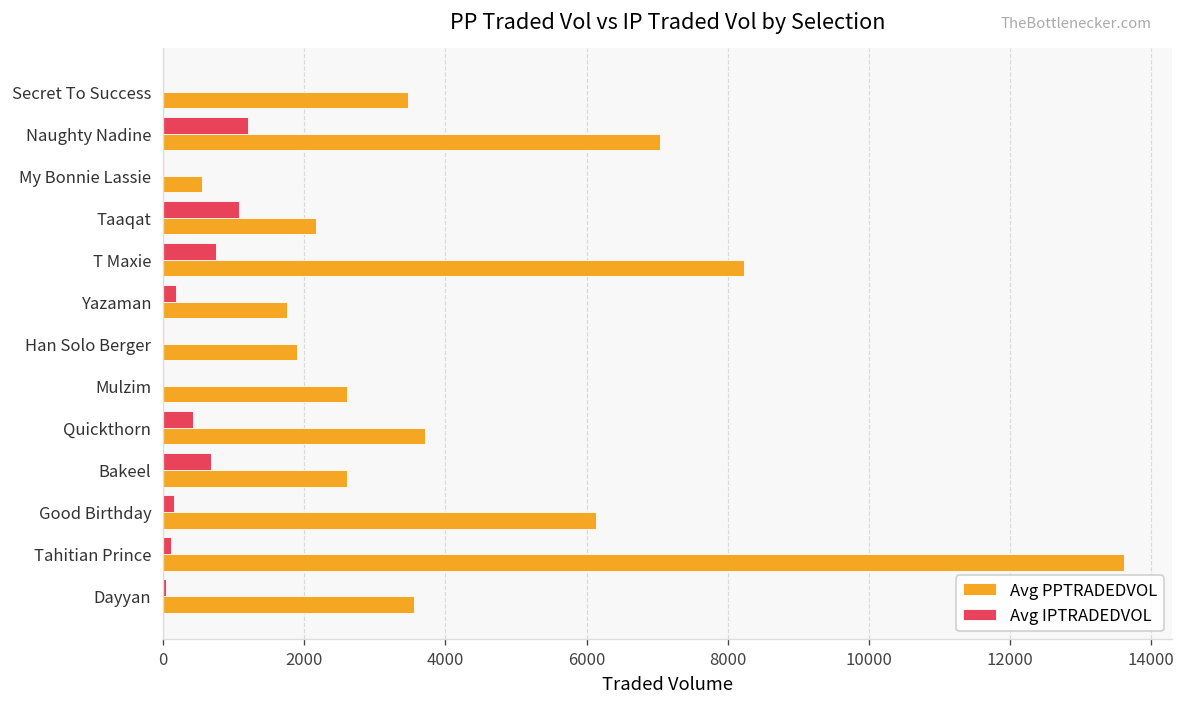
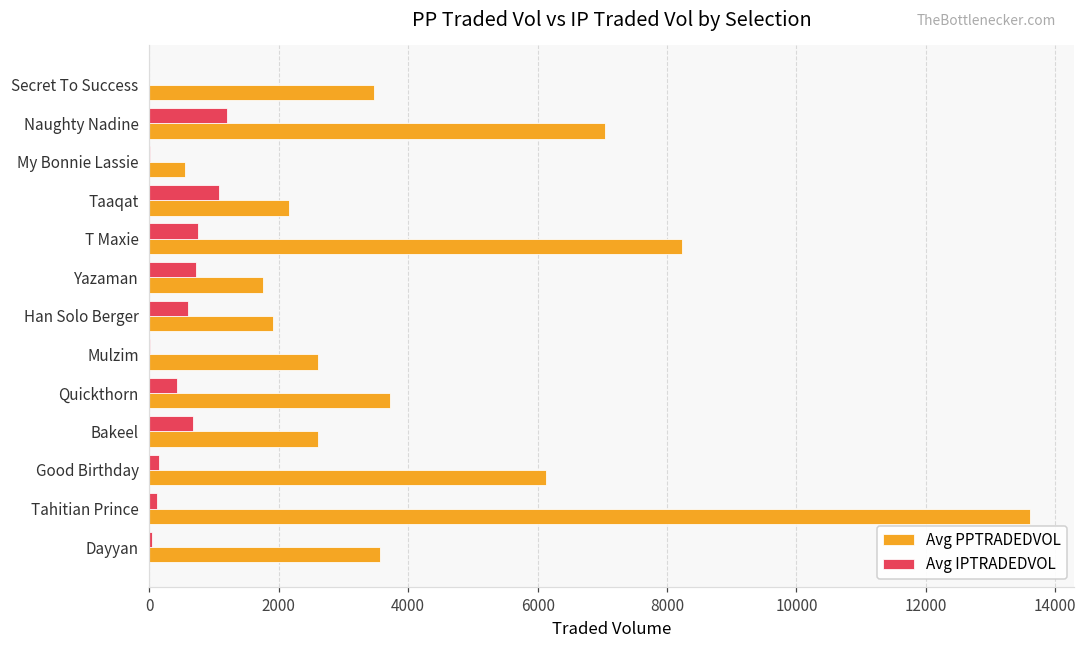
  {
    "Avg PPTRADEDVOL": {
      "Secret To Success": 3500,
      "Naughty Nadine": 7000,
      "My Bonnie Lassie": 600,
      "Taaqat": 2200,
      "T Maxie": 8200,
      "Yazaman": 1800,
      "Han Solo Berger": 1900,
      "Mulzim": 2600,
      "Quickthorn": 3700,
      "Bakeel": 2600,
      "Good Birthday": 6100,
      "Tahitian Prince": 13600,
      "Dayyan": 3600
    },
    "Avg IPTRADEDVOL": {
      "Naughty Nadine": 1200,
      "Taaqat": 1100,
      "T Maxie": 800,
-     "Yazaman": 200,
-     "Han Solo Berger": 0,
+     "Yazaman": 700,
+     "Han Solo Berger": 600,
      "Quickthorn": 400,
      "Bakeel": 700,
      "Good Birthday": 200,
      "Tahitian Prince": 100
    }
  }
